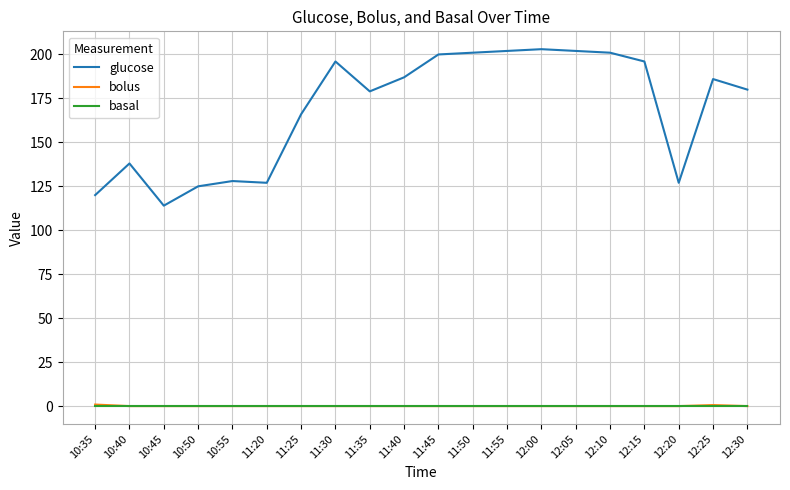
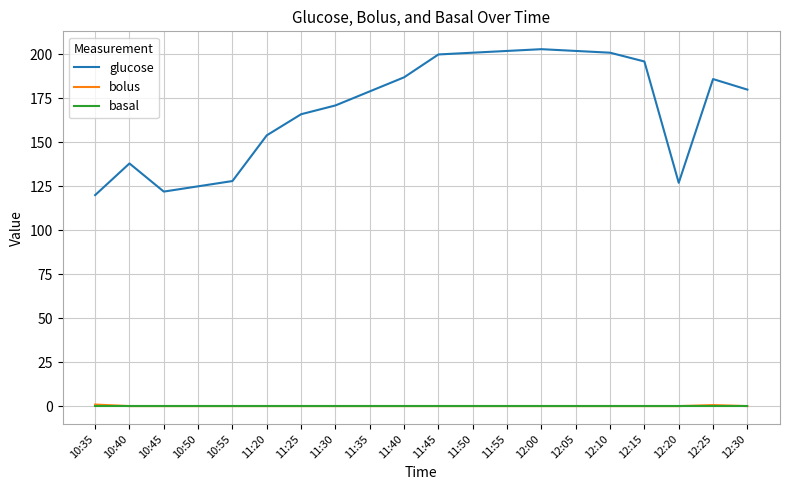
  {
    "glucose": {
      "10:35": 120,
      "10:40": 138,
-     "10:45": 114,
+     "10:45": 122,
      "10:50": 125,
      "10:55": 128,
-     "11:20": 127,
+     "11:20": 154,
      "11:25": 166,
-     "11:30": 196,
+     "11:30": 171,
      "11:35": 179,
      "11:40": 187,
      "11:45": 200,
      "11:50": 201,
      "11:55": 202,
      "12:00": 203,
      "12:05": 202,
      "12:10": 201,
      "12:15": 196,
      "12:20": 127,
      "12:25": 186,
      "12:30": 180
    }
  }
